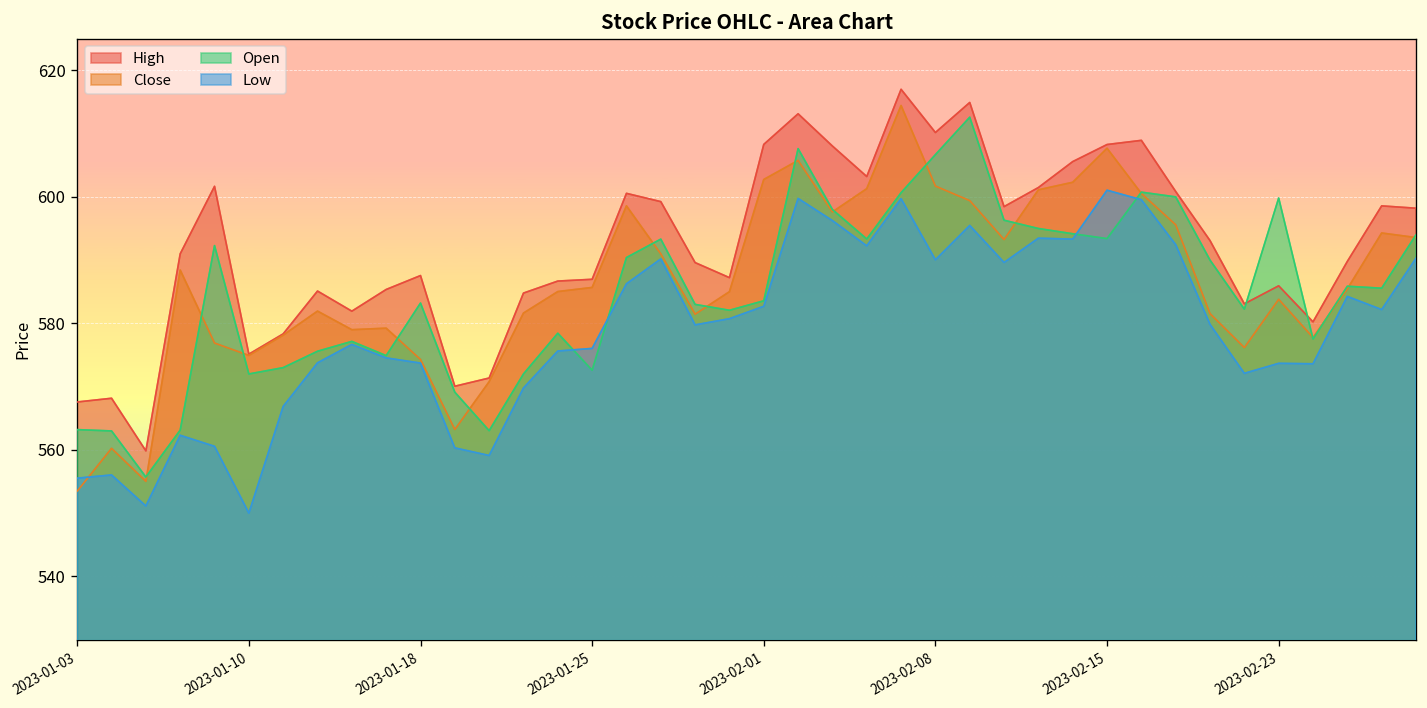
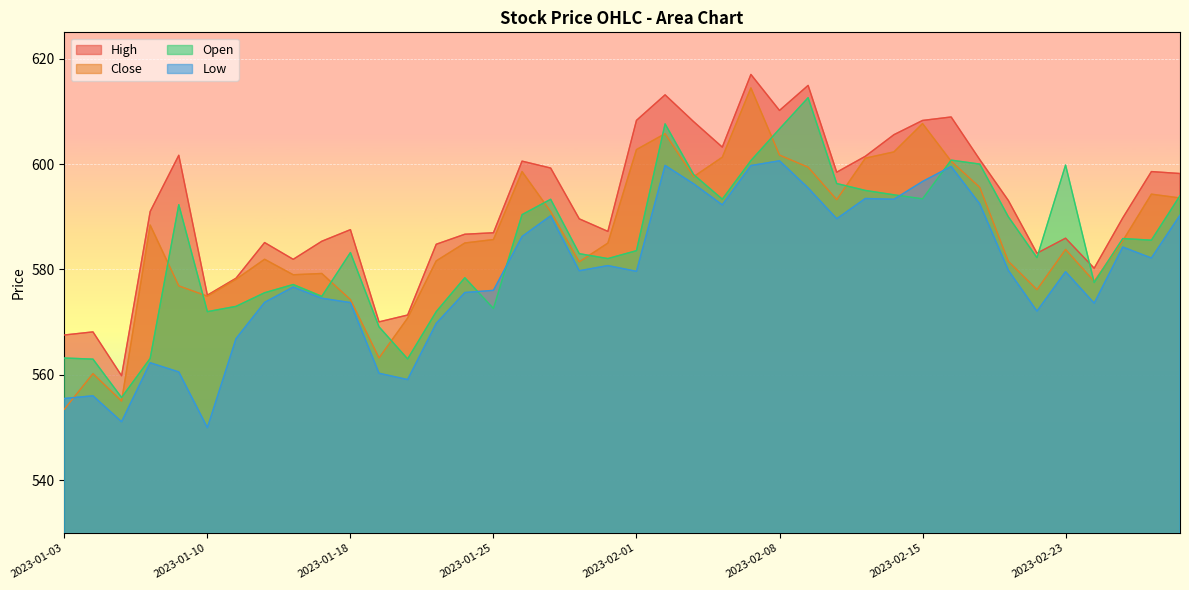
  {
    "Open": {
      "2023-01-03": 563,
      "2023-01-10": 572,
      "2023-01-18": 583,
      "2023-01-25": 573,
      "2023-02-01": 584,
      "2023-02-08": 607,
      "2023-02-15": 593,
      "2023-02-23": 600
    },
    "Low": {
      "2023-01-03": 556,
      "2023-01-10": 550,
      "2023-01-18": 574,
      "2023-01-25": 576,
-     "2023-02-01": 583,
-     "2023-02-08": 590,
-     "2023-02-15": 601,
-     "2023-02-23": 574
+     "2023-02-01": 580,
+     "2023-02-08": 601,
+     "2023-02-15": 597,
+     "2023-02-23": 580
    }
  }
